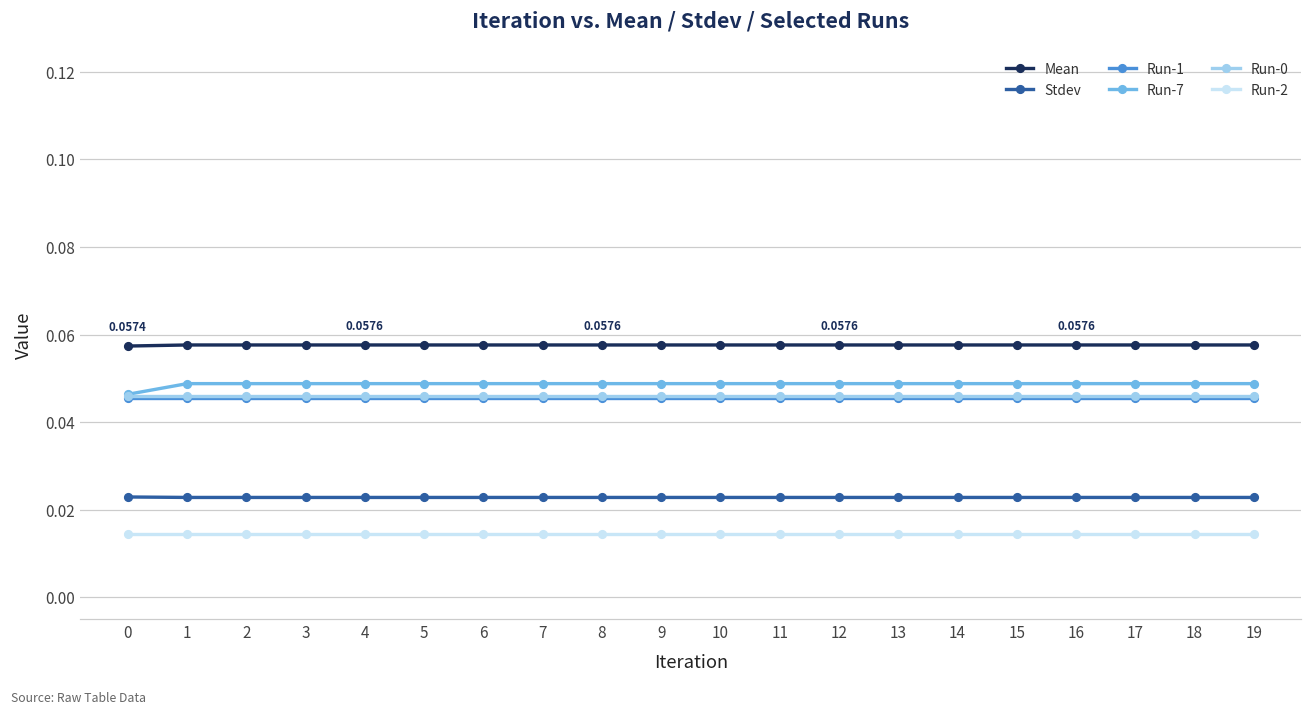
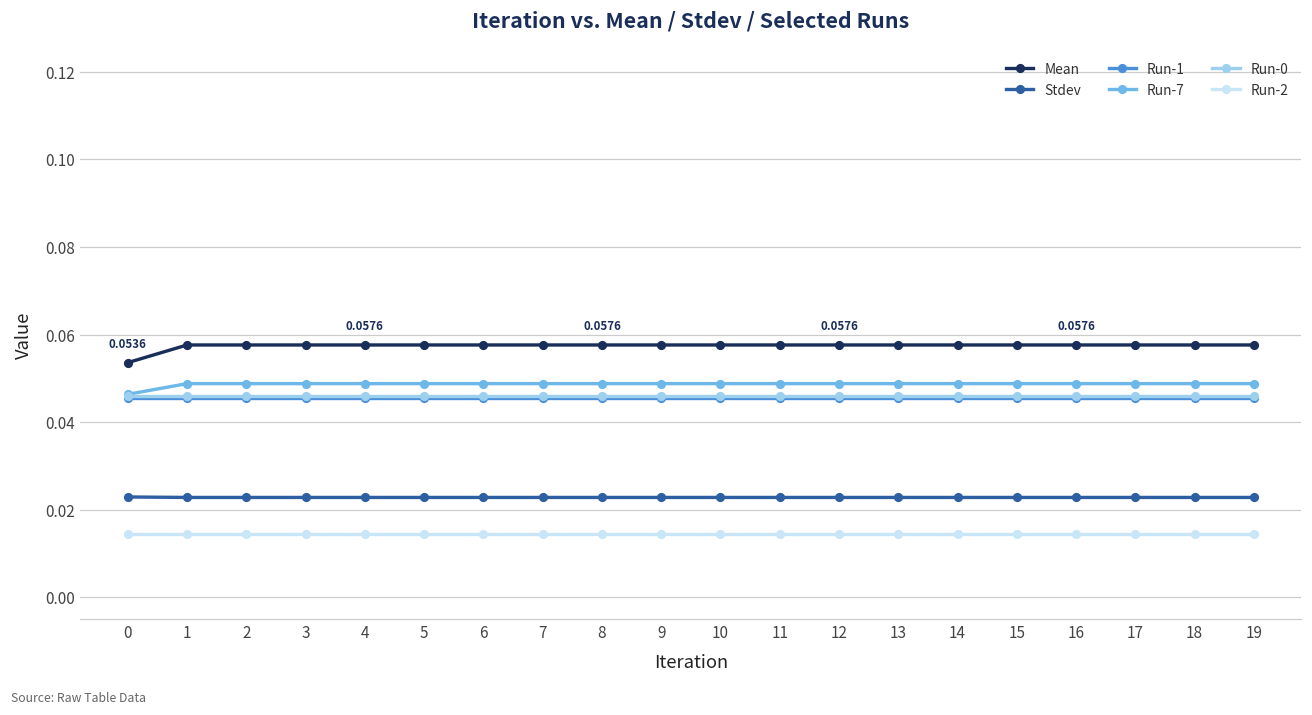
  {
    "Mean": {
-     "0": 0.0574,
+     "0": 0.0536,
      "4": 0.0576,
      "8": 0.0576,
      "12": 0.0576,
      "16": 0.0576
    },
    "Stdev": {
      "0": 0.023,
      "1": 0.023,
      "2": 0.023,
      "3": 0.023,
      "4": 0.023,
      "5": 0.023,
      "6": 0.023,
      "7": 0.023,
      "8": 0.023,
      "9": 0.023,
      "10": 0.023,
      "11": 0.023,
      "12": 0.023,
      "13": 0.023,
      "14": 0.023,
      "15": 0.023,
      "16": 0.023,
      "17": 0.023,
      "18": 0.023,
      "19": 0.023
    }
  }
